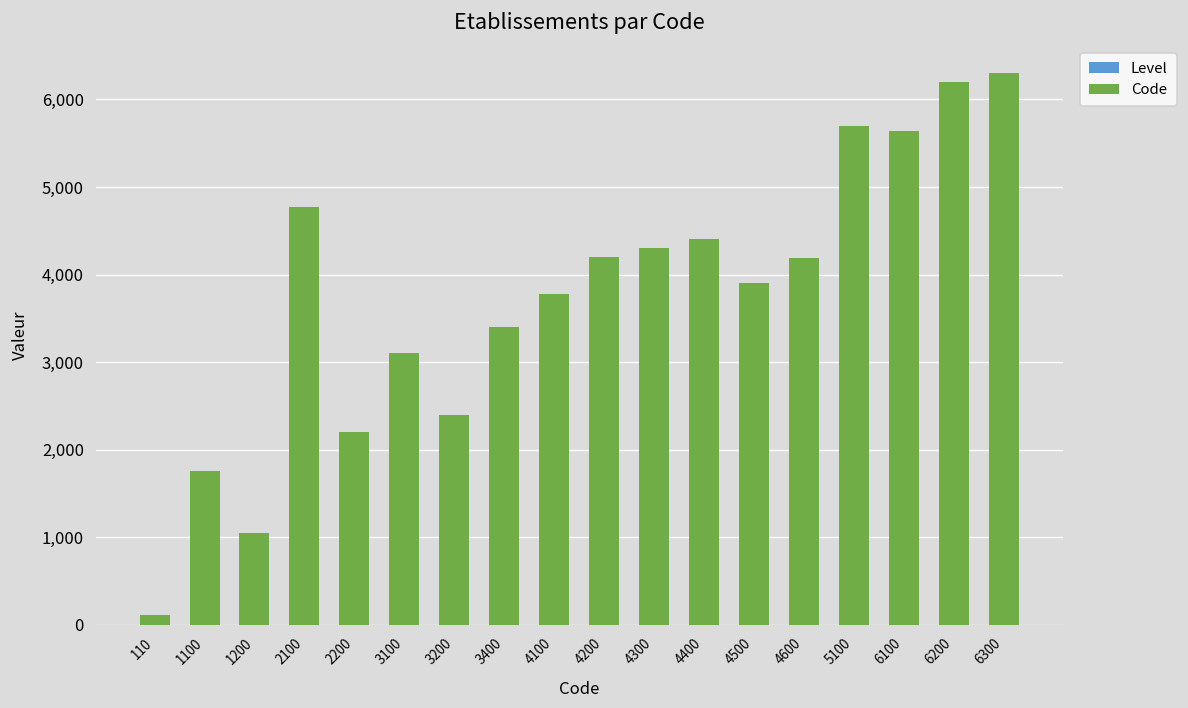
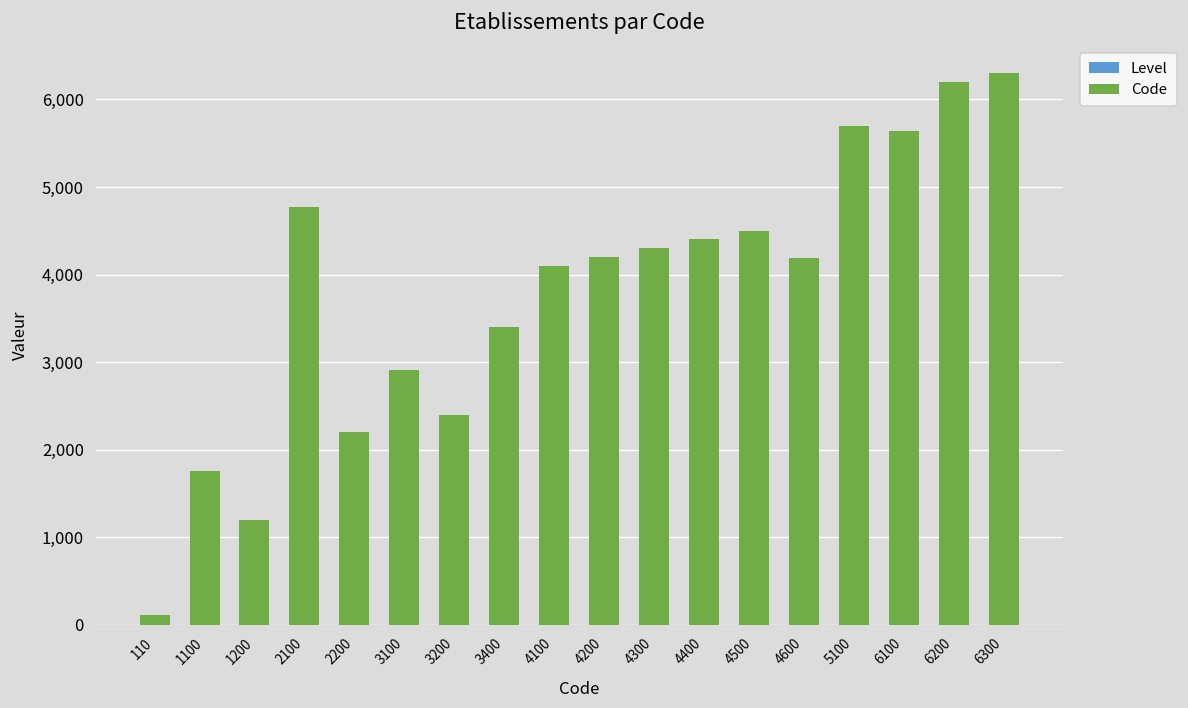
  {
    "Code": {
      "110": "100",
      "1100": "1,800",
-     "1200": "1,000",
+     "1200": "1,200",
      "2100": "4,800",
      "2200": "2,200",
-     "3100": "3,100",
+     "3100": "2,900",
      "3200": "2,400",
      "3400": "3,400",
-     "4100": "3,800",
+     "4100": "4,100",
      "4200": "4,200",
      "4300": "4,300",
      "4400": "4,400",
-     "4500": "3,900",
+     "4500": "4,500",
      "4600": "4,200",
      "5100": "5,700",
      "6100": "5,600",
      "6200": "6,200",
      "6300": "6,300"
    }
  }
